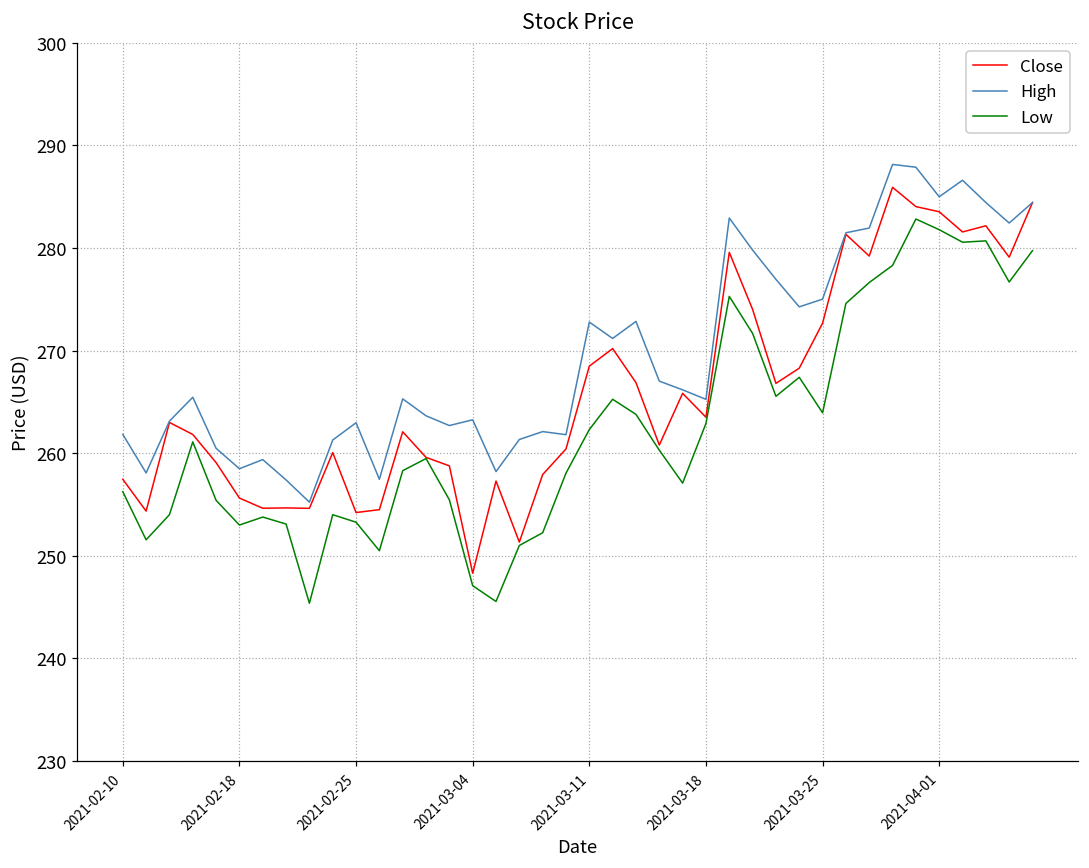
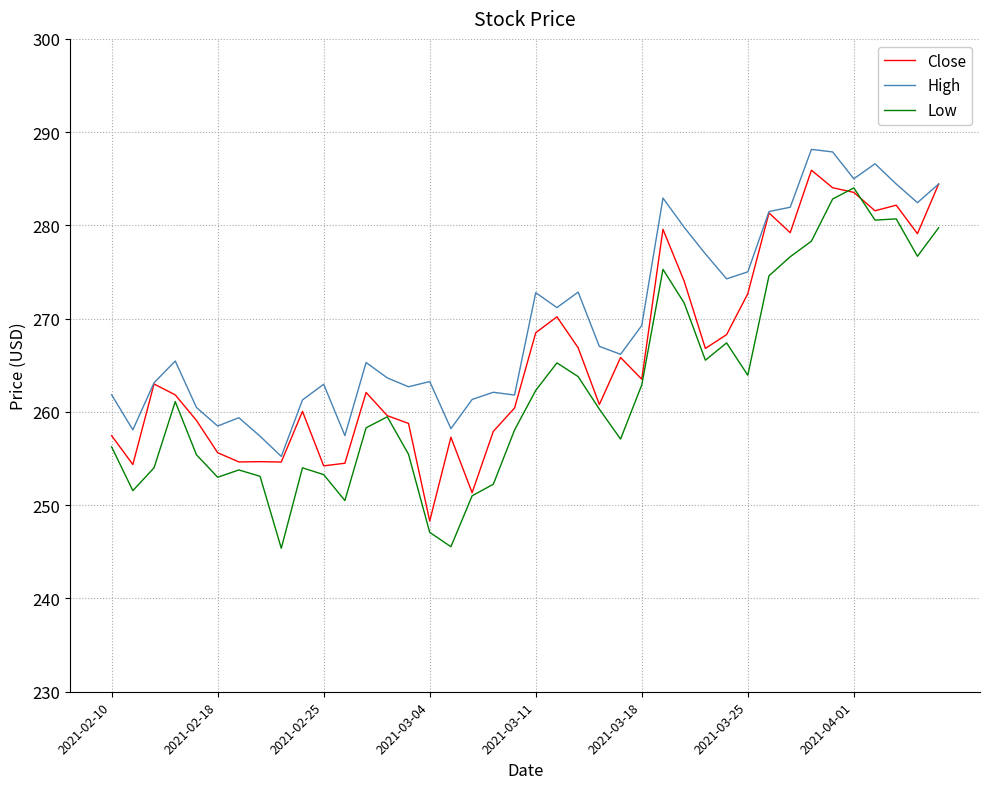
  {
    "Close": {
      "2021-02-10": 257,
      "2021-02-18": 256,
      "2021-02-25": 254,
      "2021-03-04": 248,
      "2021-03-11": 268,
      "2021-03-18": 264,
      "2021-03-25": 273,
      "2021-04-01": 284
    },
    "High": {
      "2021-02-10": 262,
      "2021-02-18": 258,
      "2021-02-25": 263,
      "2021-03-04": 263,
      "2021-03-11": 273,
-     "2021-03-18": 265,
+     "2021-03-18": 269,
      "2021-03-25": 275,
      "2021-04-01": 285
    },
    "Low": {
      "2021-02-10": 256,
      "2021-02-18": 253,
      "2021-02-25": 253,
      "2021-03-04": 247,
      "2021-03-11": 262,
      "2021-03-18": 263,
      "2021-03-25": 264,
-     "2021-04-01": 282
+     "2021-04-01": 284
    }
  }
